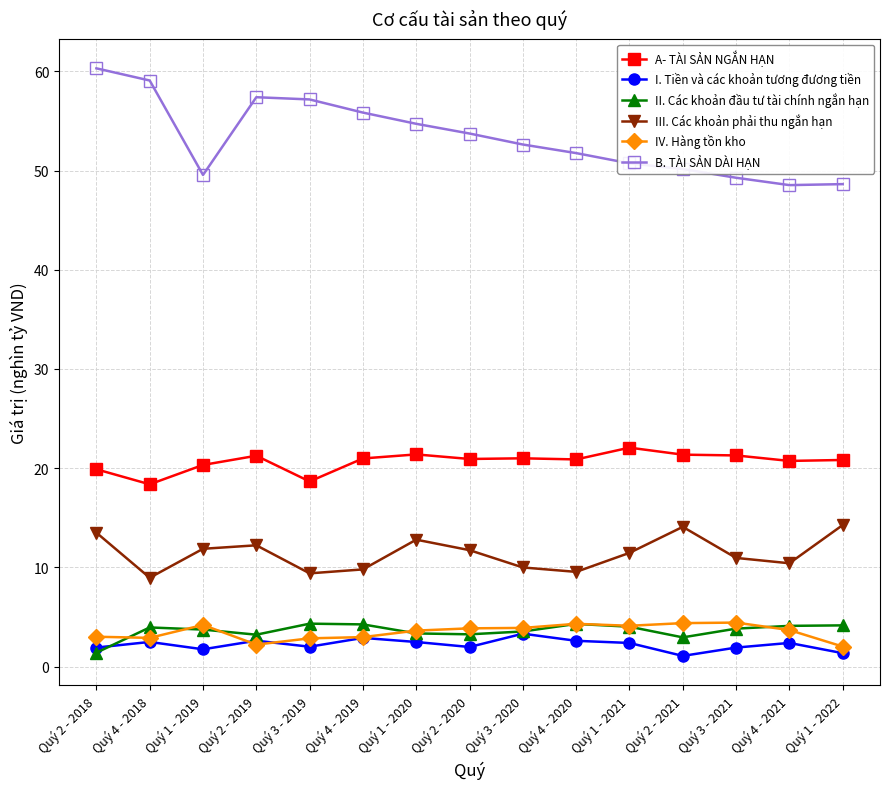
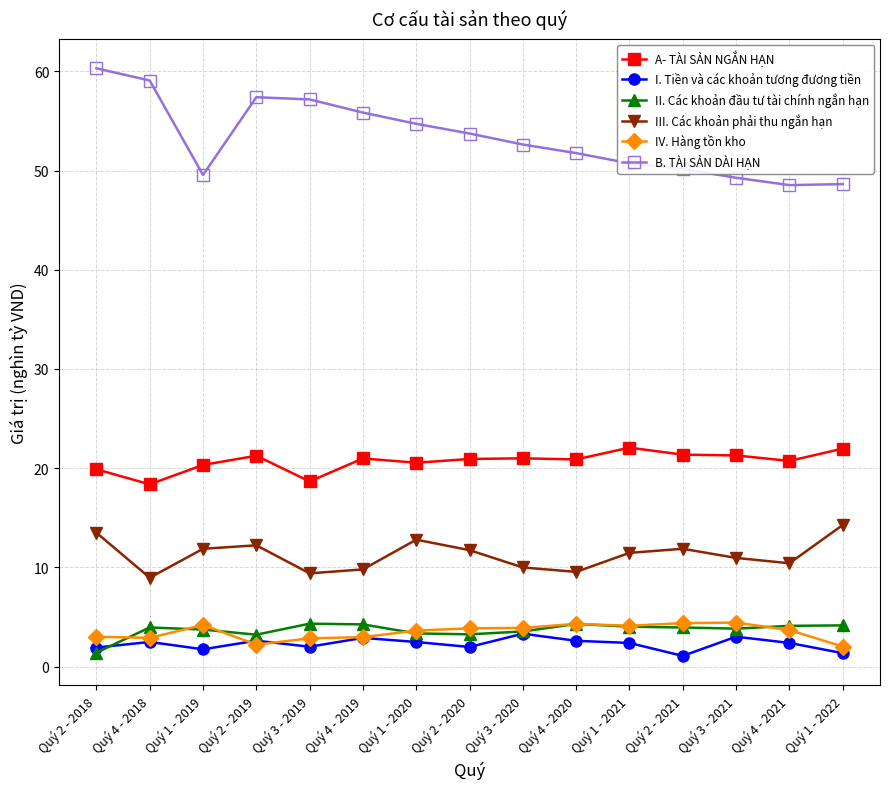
  {
    "A- TÀI SẢN NGẮN HẠN": {
      "Quý 2 - 2018": 20,
      "Quý 4 - 2018": 18,
      "Quý 1 - 2019": 20,
      "Quý 2 - 2019": 21,
      "Quý 3 - 2019": 19,
      "Quý 4 - 2019": 21,
-     "Quý 1 - 2020": 21.4,
+     "Quý 1 - 2020": 20.6,
      "Quý 2 - 2020": 21,
      "Quý 3 - 2020": 21,
      "Quý 4 - 2020": 21,
      "Quý 1 - 2021": 22,
      "Quý 2 - 2021": 21,
      "Quý 3 - 2021": 21,
      "Quý 4 - 2021": 21,
-     "Quý 1 - 2022": 21
+     "Quý 1 - 2022": 22
    },
    "I. Tiền và các khoản tương đương tiền": {
      "Quý 2 - 2018": 2,
      "Quý 4 - 2018": 2,
      "Quý 1 - 2019": 2,
      "Quý 2 - 2019": 3,
      "Quý 3 - 2019": 2,
      "Quý 1 - 2020": 2,
      "Quý 2 - 2020": 2,
      "Quý 4 - 2020": 3,
      "Quý 1 - 2021": 2,
      "Quý 2 - 2021": 1,
-     "Quý 3 - 2021": 2,
+     "Quý 3 - 2021": 3,
      "Quý 4 - 2021": 2,
      "Quý 1 - 2022": 1
    },
    "II. Các khoản đầu tư tài chính ngắn hạn": {
      "Quý 2 - 2018": 1,
      "Quý 4 - 2018": 4,
      "Quý 1 - 2019": 4,
      "Quý 2 - 2019": 3,
      "Quý 3 - 2019": 4,
      "Quý 4 - 2019": 4,
      "Quý 1 - 2020": 3,
      "Quý 2 - 2020": 3,
-     "Quý 2 - 2021": 3,
+     "Quý 2 - 2021": 4,
      "Quý 3 - 2021": 4,
      "Quý 4 - 2021": 4,
      "Quý 1 - 2022": 4
    },
    "III. Các khoản phải thu ngắn hạn": {
      "Quý 2 - 2018": 14,
      "Quý 4 - 2018": 9,
      "Quý 1 - 2019": 12,
      "Quý 2 - 2019": 12,
      "Quý 3 - 2019": 9,
      "Quý 4 - 2019": 10,
      "Quý 1 - 2020": 13,
      "Quý 2 - 2020": 12,
      "Quý 3 - 2020": 10,
      "Quý 4 - 2020": 10,
      "Quý 1 - 2021": 11,
-     "Quý 2 - 2021": 14,
+     "Quý 2 - 2021": 12,
      "Quý 3 - 2021": 11,
      "Quý 4 - 2021": 10,
      "Quý 1 - 2022": 14
    },
    "IV. Hàng tồn kho": {
      "Quý 2 - 2018": 3,
      "Quý 4 - 2018": 3,
      "Quý 1 - 2019": 4,
      "Quý 2 - 2019": 2,
      "Quý 3 - 2019": 3,
      "Quý 1 - 2020": 4,
      "Quý 2 - 2020": 4,
      "Quý 3 - 2020": 4,
      "Quý 2 - 2021": 4,
      "Quý 3 - 2021": 4,
      "Quý 4 - 2021": 4,
      "Quý 1 - 2022": 2
    },
    "B. TÀI SẢN DÀI HẠN": {
      "Quý 2 - 2018": 60,
      "Quý 4 - 2018": 59,
      "Quý 1 - 2019": 50,
      "Quý 2 - 2019": 57,
      "Quý 3 - 2019": 57,
      "Quý 4 - 2019": 56,
      "Quý 1 - 2020": 55,
      "Quý 2 - 2020": 54,
      "Quý 3 - 2020": 53,
      "Quý 4 - 2020": 52,
      "Quý 3 - 2021": 49,
      "Quý 4 - 2021": 49,
      "Quý 1 - 2022": 49
    }
  }
